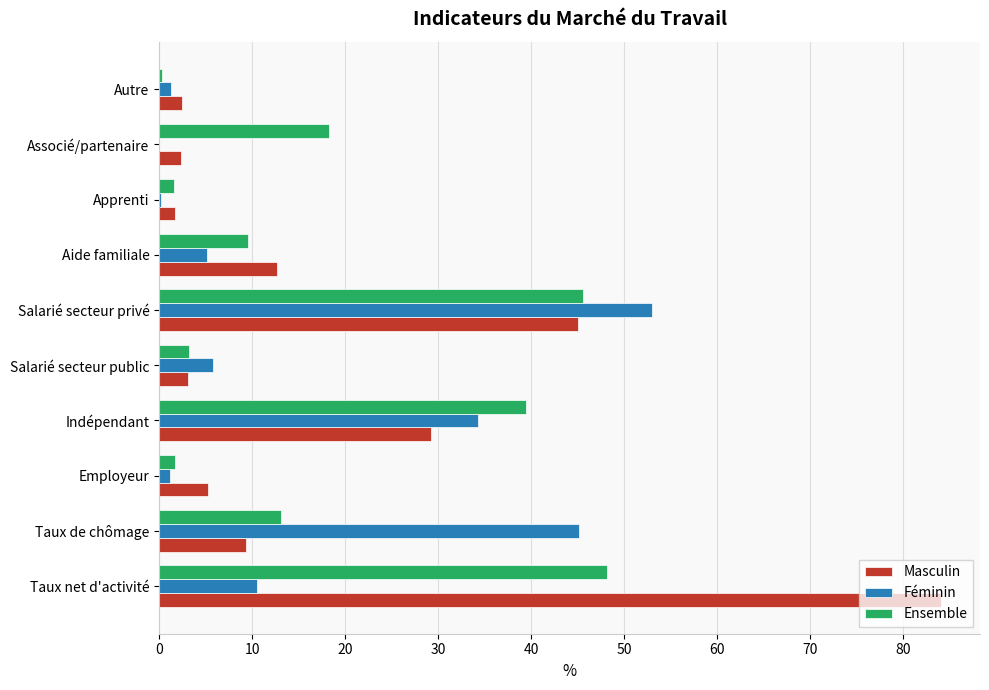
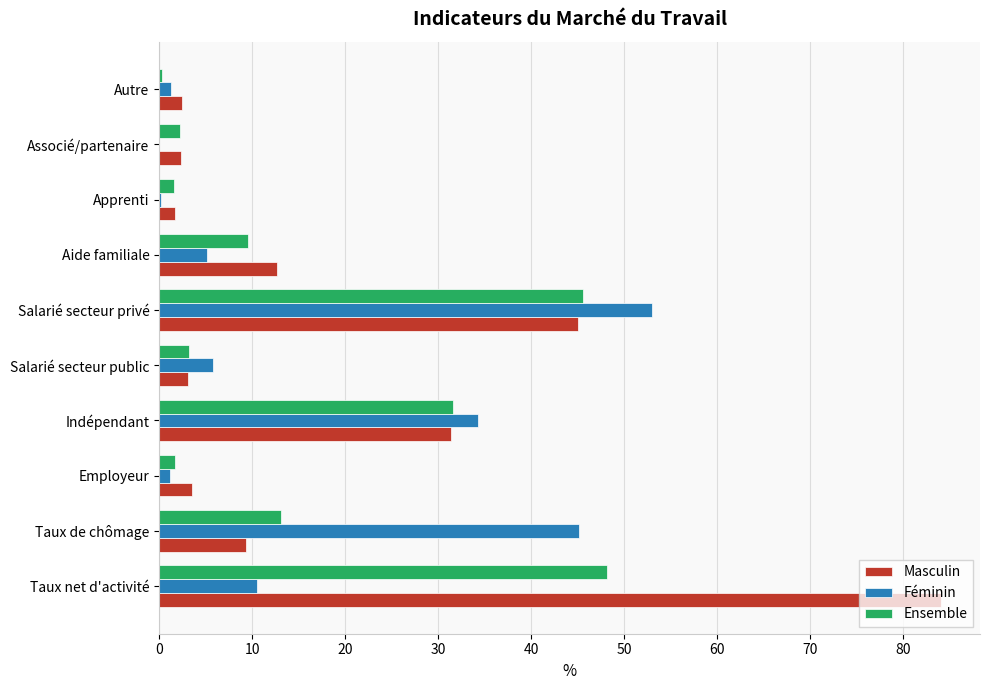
  {
    "Masculin": {
      "Autre": 2,
      "Associé/partenaire": 2,
      "Apprenti": 2,
      "Aide familiale": 13,
      "Salarié secteur privé": 45,
      "Salarié secteur public": 3,
-     "Indépendant": 29,
-     "Employeur": 5,
+     "Indépendant": 31,
+     "Employeur": 4,
      "Taux de chômage": 9
    },
    "Féminin": {
      "Autre": 1,
      "Associé/partenaire": 0,
      "Aide familiale": 5,
      "Salarié secteur privé": 53,
      "Salarié secteur public": 6,
      "Indépendant": 34,
      "Employeur": 1,
      "Taux de chômage": 45,
      "Taux net d'activité": 11
    },
    "Ensemble": {
      "Autre": 0,
-     "Associé/partenaire": 18,
+     "Associé/partenaire": 2,
      "Apprenti": 2,
      "Aide familiale": 10,
      "Salarié secteur privé": 46,
      "Salarié secteur public": 3,
-     "Indépendant": 40,
+     "Indépendant": 32,
      "Employeur": 2,
      "Taux de chômage": 13,
      "Taux net d'activité": 48
    }
  }
